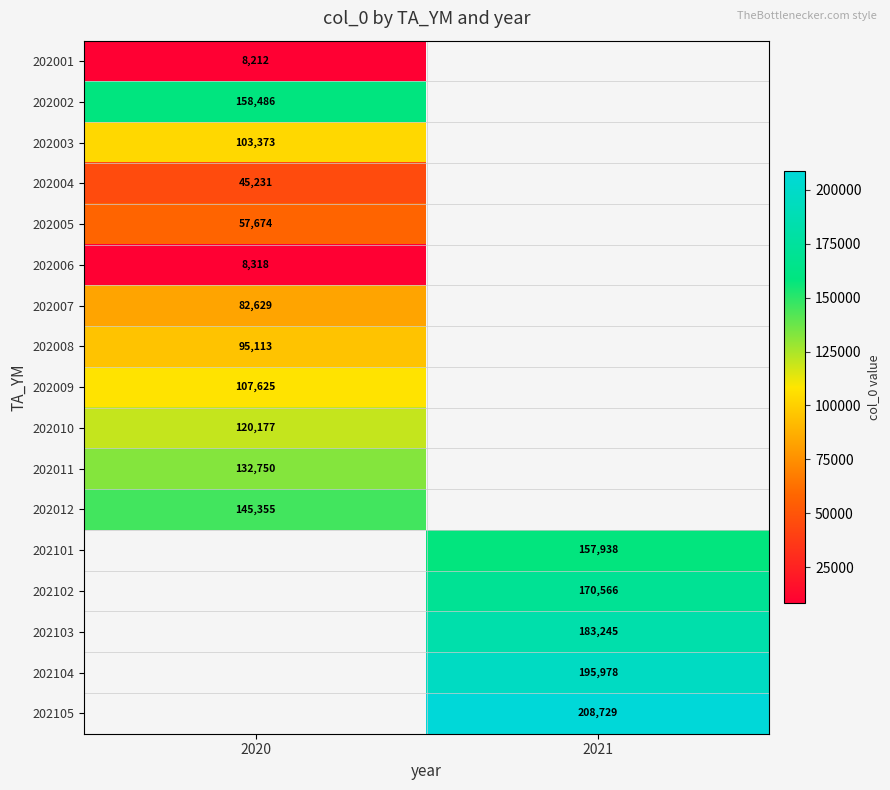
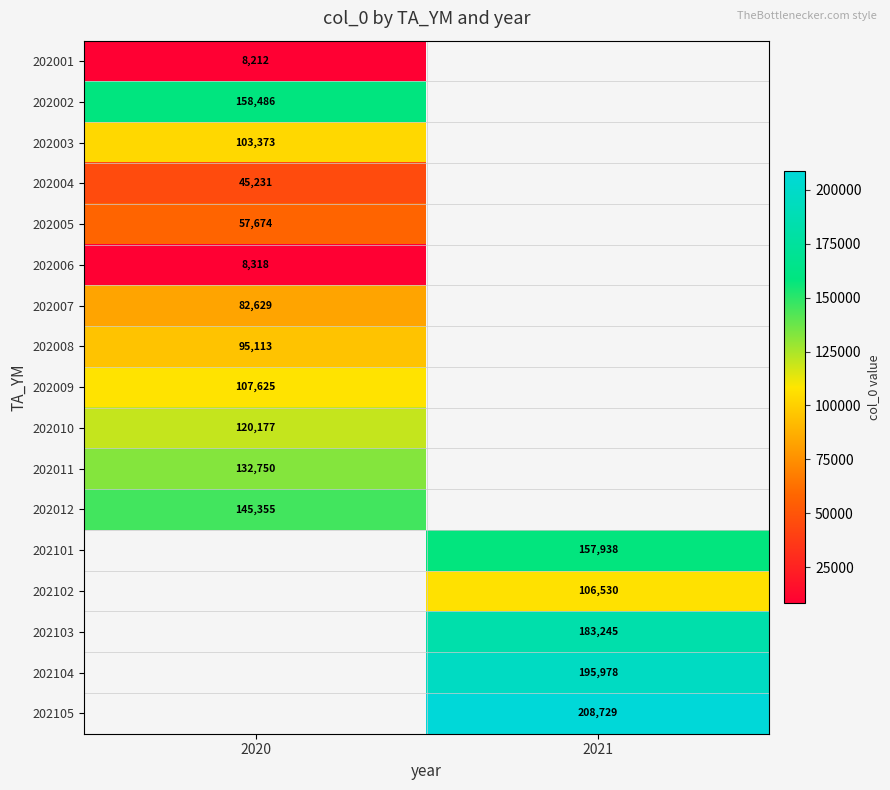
  {
    "202001": {
      "2020": "8,212"
    },
    "202002": {
      "2020": "158,486"
    },
    "202003": {
      "2020": "103,373"
    },
    "202004": {
      "2020": "45,231"
    },
    "202005": {
      "2020": "57,674"
    },
    "202006": {
      "2020": "8,318"
    },
    "202007": {
      "2020": "82,629"
    },
    "202008": {
      "2020": "95,113"
    },
    "202009": {
      "2020": "107,625"
    },
    "202010": {
      "2020": "120,177"
    },
    "202011": {
      "2020": "132,750"
    },
    "202012": {
      "2020": "145,355"
    },
    "202101": {
      "2021": "157,938"
    },
    "202102": {
-     "2021": "170,566"
+     "2021": "106,530"
    },
    "202103": {
      "2021": "183,245"
    },
    "202104": {
      "2021": "195,978"
    },
    "202105": {
      "2021": "208,729"
    }
  }
